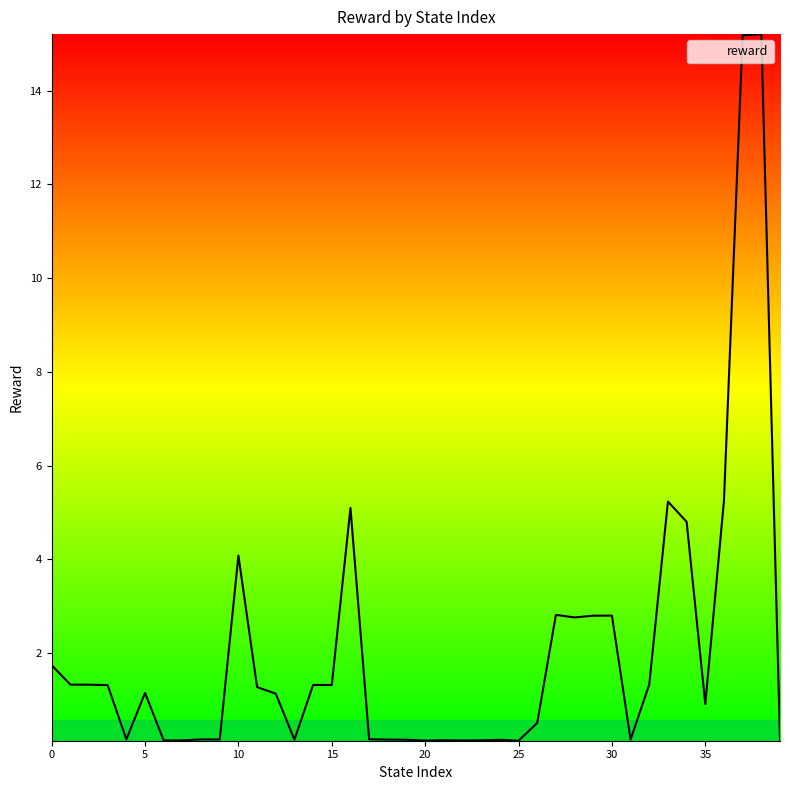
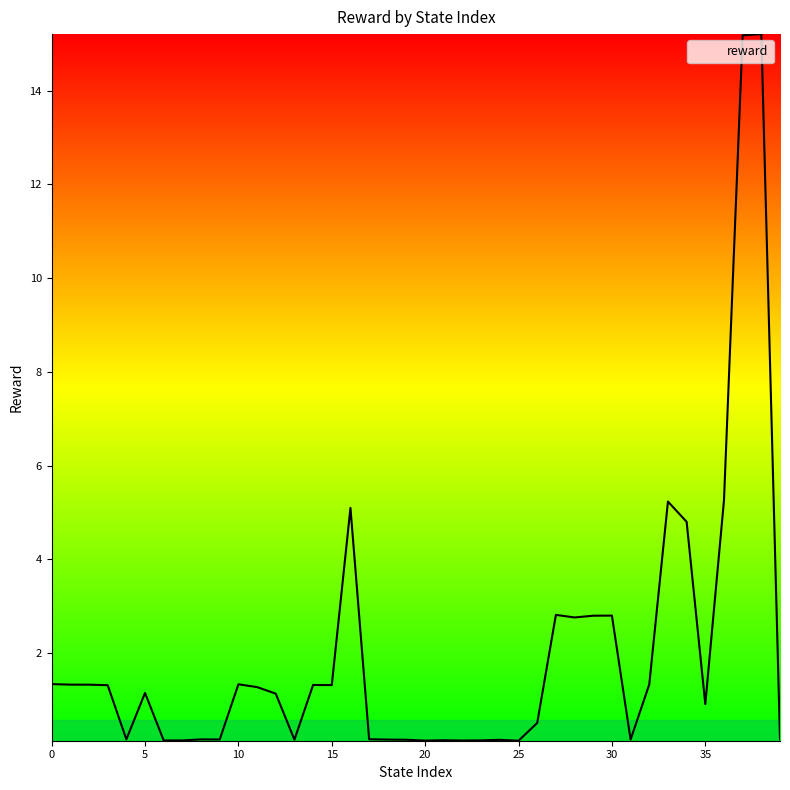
  {
-   "0": 1.7,
+   "0": 1.3,
    "5": 1.2,
-   "10": 4.1,
+   "10": 1.3,
    "15": 1.3,
    "30": 2.8,
    "35": 0.9
  }
